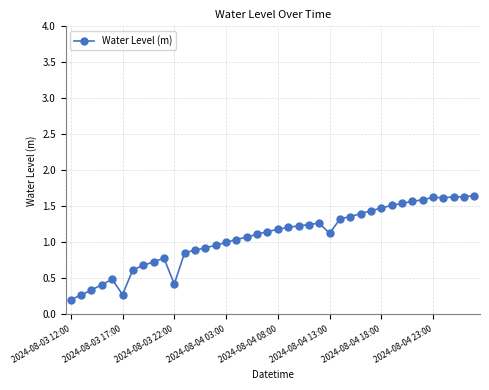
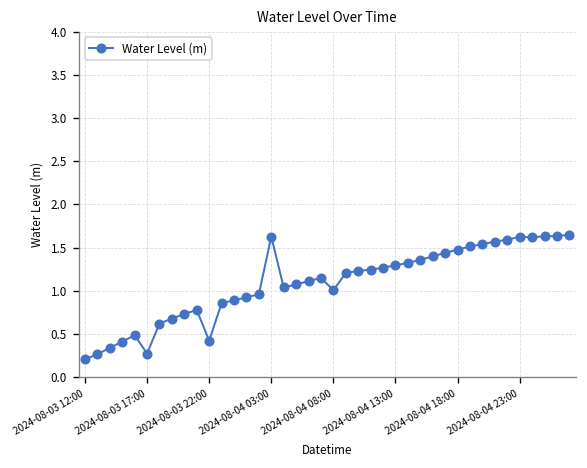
  {
    "2024-08-03 12:00": 0.2,
    "2024-08-03 17:00": 0.3,
    "2024-08-03 22:00": 0.4,
-   "2024-08-04 03:00": 1.0,
-   "2024-08-04 08:00": 1.2,
-   "2024-08-04 13:00": 1.1,
+   "2024-08-04 03:00": 1.6,
+   "2024-08-04 08:00": 1.0,
+   "2024-08-04 13:00": 1.3,
    "2024-08-04 18:00": 1.5,
    "2024-08-04 23:00": 1.6
  }
